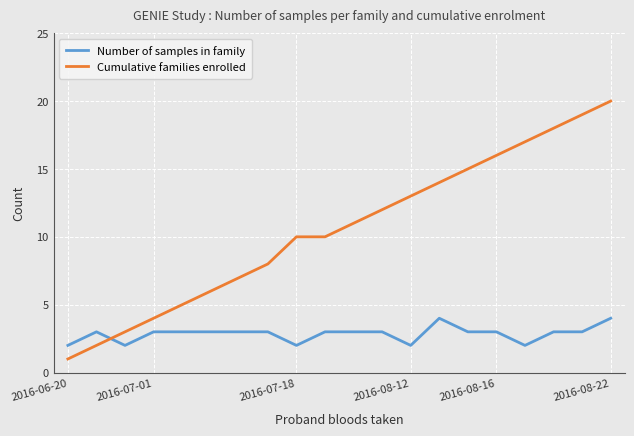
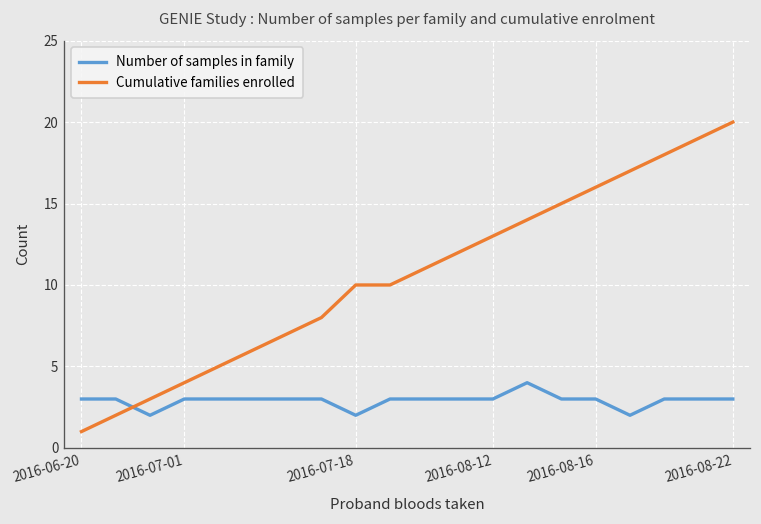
  {
    "Number of samples in family": {
-     "2016-06-20": 2,
+     "2016-06-20": 3,
      "2016-07-18": 2,
-     "2016-08-12": 2,
-     "2016-08-22": 4
+     "2016-08-12": 3,
+     "2016-08-22": 3
    },
    "Cumulative families enrolled": {
      "2016-06-20": 1,
      "2016-07-18": 10,
      "2016-08-12": 13,
      "2016-08-22": 20
    }
  }
